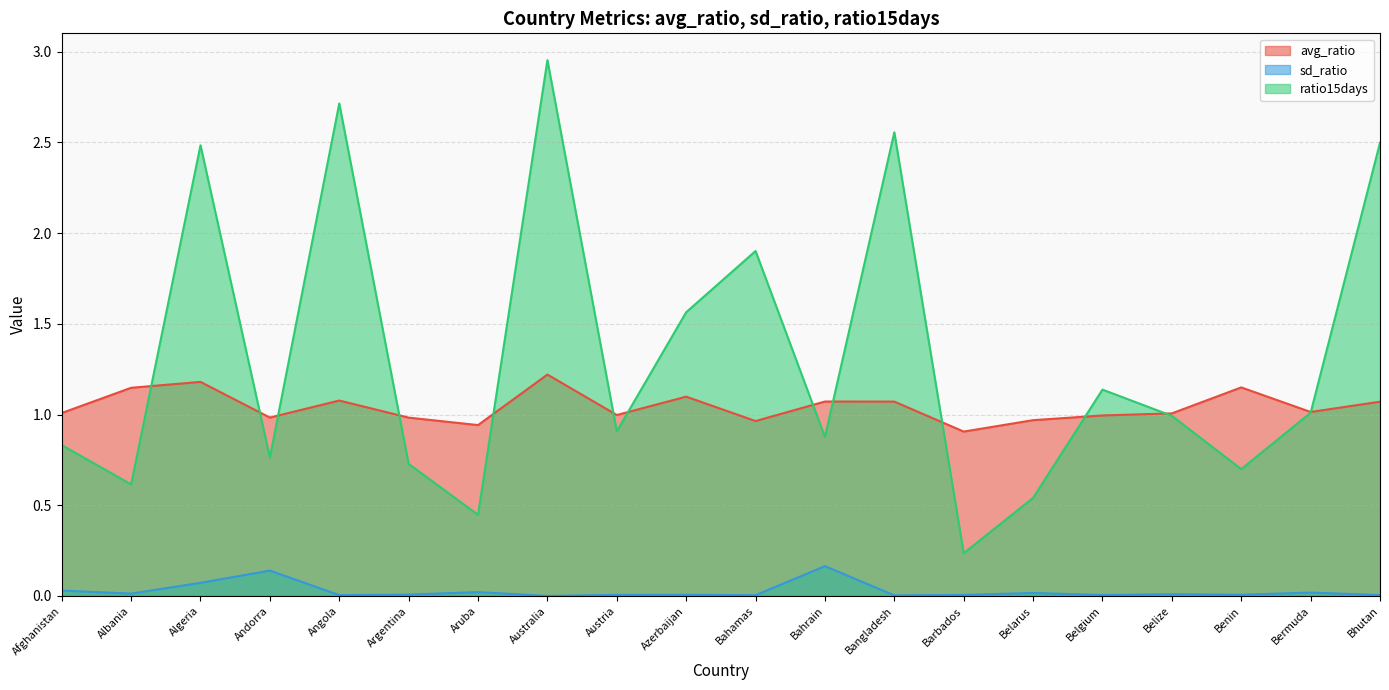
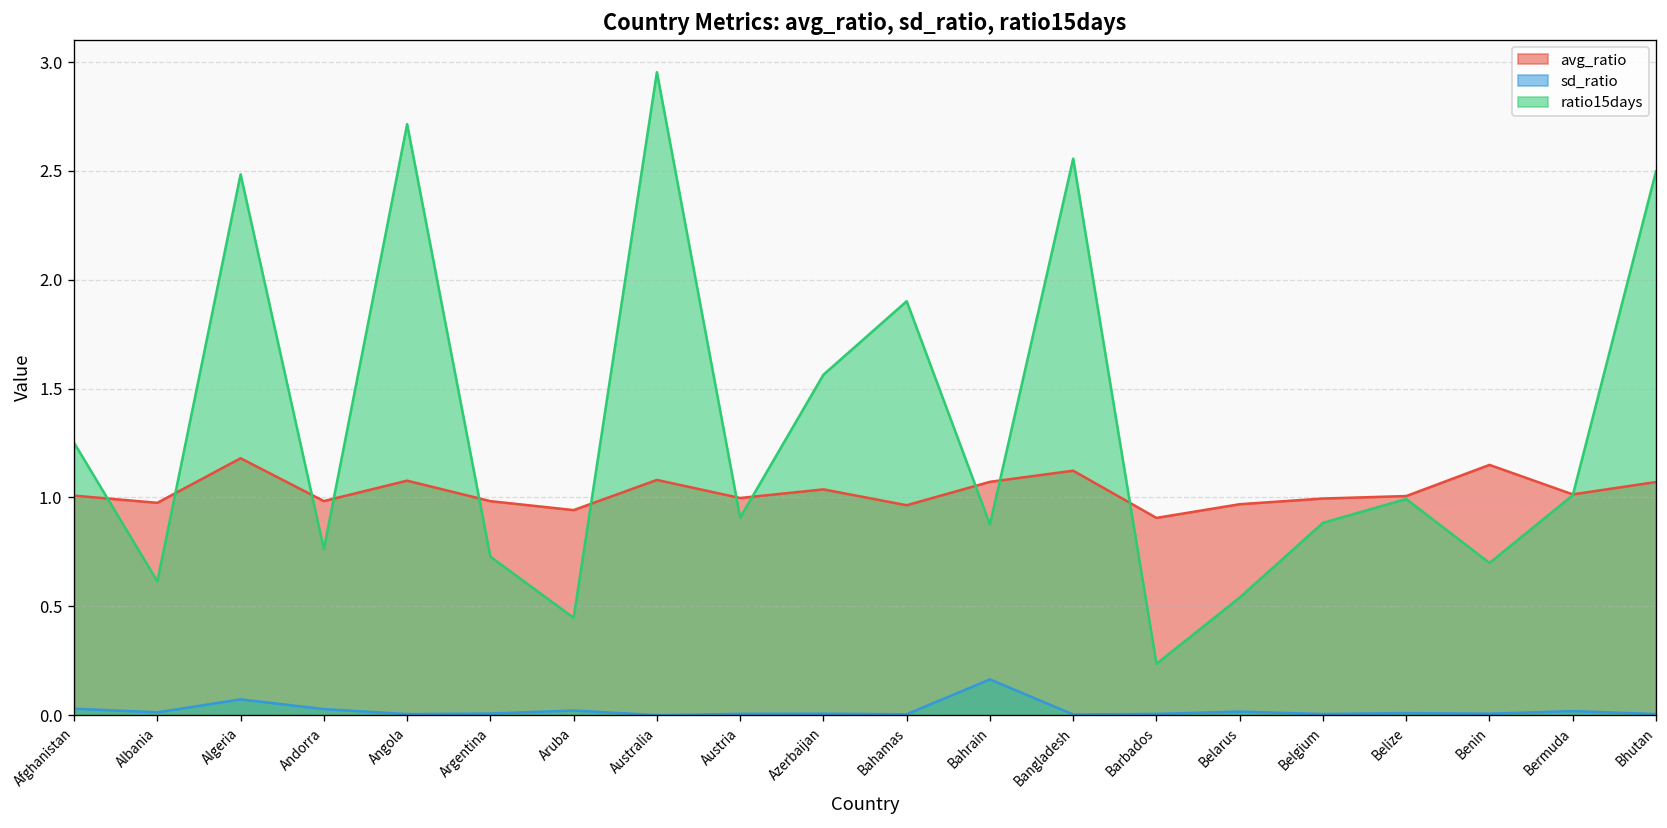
  {
    "avg_ratio": {
      "Afghanistan": 1.01,
-     "Albania": 1.15,
+     "Albania": 0.98,
      "Algeria": 1.18,
      "Andorra": 0.98,
      "Angola": 1.08,
      "Argentina": 0.98,
      "Aruba": 0.94,
-     "Australia": 1.22,
+     "Australia": 1.08,
      "Austria": 1.00,
-     "Azerbaijan": 1.10,
+     "Azerbaijan": 1.04,
      "Bahamas": 0.96,
      "Bahrain": 1.07,
-     "Bangladesh": 1.07,
+     "Bangladesh": 1.12,
      "Barbados": 0.91,
      "Belarus": 0.97,
      "Belgium": 1.00,
      "Benin": 1.15,
      "Bhutan": 1.07
    },
    "sd_ratio": {
      "Afghanistan": 0.03,
      "Albania": 0.01,
      "Algeria": 0.07,
-     "Andorra": 0.14,
+     "Andorra": 0.03,
      "Angola": 0.00,
      "Argentina": 0.01,
      "Aruba": 0.02,
      "Australia": 0.00,
      "Austria": 0.01,
      "Azerbaijan": 0.01,
      "Bahamas": 0.00,
      "Bahrain": 0.16,
      "Bangladesh": 0.00,
      "Barbados": 0.01,
      "Belarus": 0.02,
      "Belgium": 0.01,
      "Belize": 0.01,
      "Benin": 0.01,
      "Bermuda": 0.02,
      "Bhutan": 0.01
    },
    "ratio15days": {
-     "Afghanistan": 0.83,
+     "Afghanistan": 1.25,
      "Albania": 0.61,
      "Algeria": 2.48,
      "Andorra": 0.76,
      "Angola": 2.71,
      "Argentina": 0.73,
      "Aruba": 0.45,
      "Australia": 2.95,
      "Austria": 0.91,
      "Azerbaijan": 1.56,
      "Bahamas": 1.90,
      "Bahrain": 0.88,
      "Bangladesh": 2.56,
      "Barbados": 0.24,
      "Belarus": 0.54,
-     "Belgium": 1.14,
+     "Belgium": 0.88,
      "Benin": 0.70,
      "Bhutan": 2.50
    }
  }
